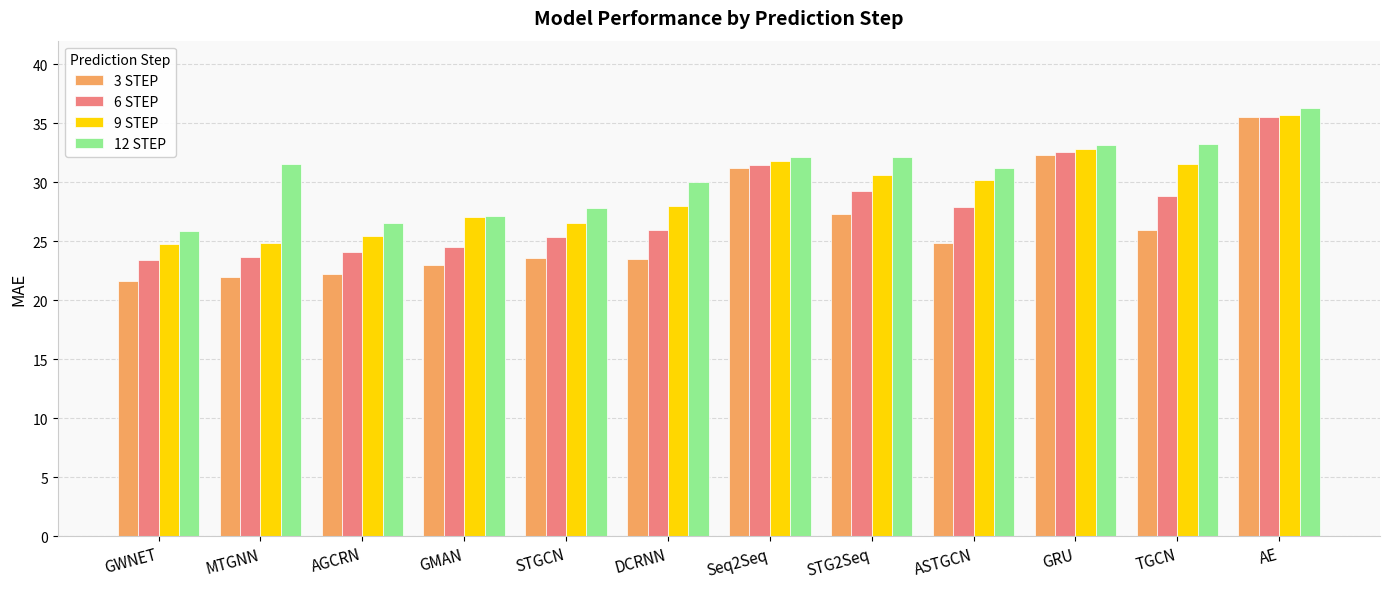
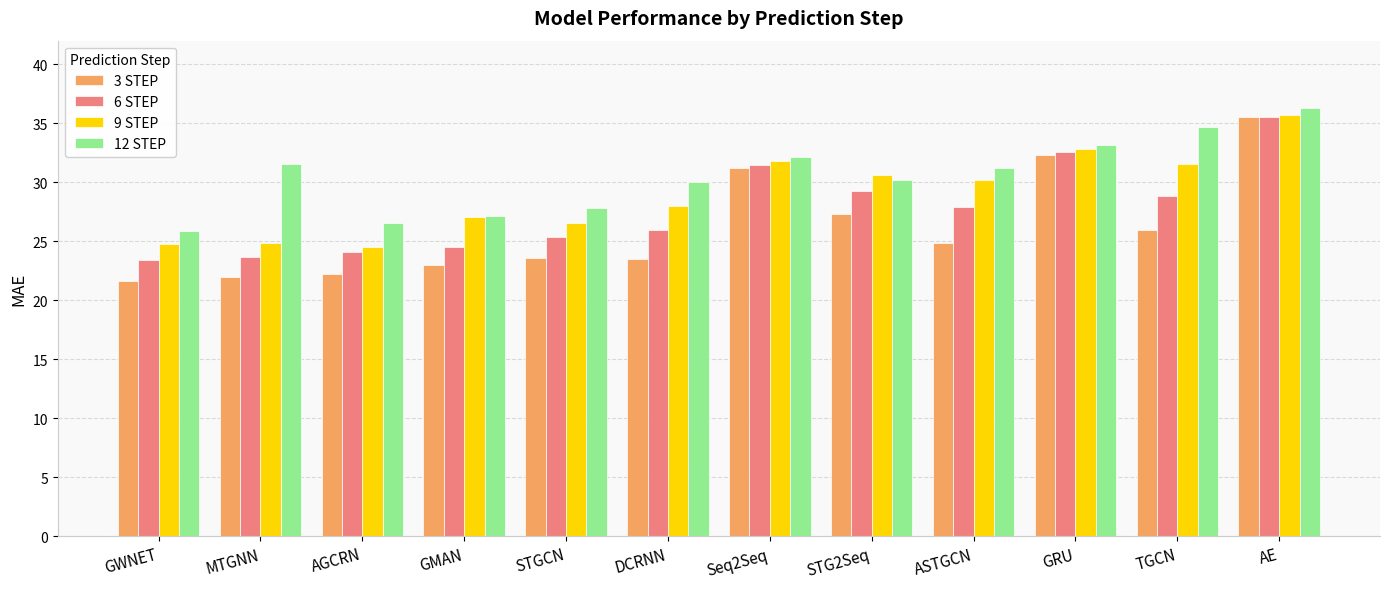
  {
    "9 STEP": {
      "GWNET": 24.8,
      "MTGNN": 24.9,
-     "AGCRN": 25.4,
+     "AGCRN": 24.5,
      "GMAN": 27.1,
      "STGCN": 26.6,
      "DCRNN": 28.0,
      "Seq2Seq": 31.8,
      "STG2Seq": 30.6,
      "ASTGCN": 30.2,
      "GRU": 32.9,
      "TGCN": 31.5,
      "AE": 35.7
    },
    "12 STEP": {
      "GWNET": 25.9,
      "MTGNN": 31.5,
      "AGCRN": 26.6,
      "GMAN": 27.1,
      "STGCN": 27.8,
      "DCRNN": 30.1,
      "Seq2Seq": 32.1,
-     "STG2Seq": 32.1,
+     "STG2Seq": 30.2,
      "ASTGCN": 31.2,
      "GRU": 33.2,
-     "TGCN": 33.2,
+     "TGCN": 34.7,
      "AE": 36.3
    }
  }
